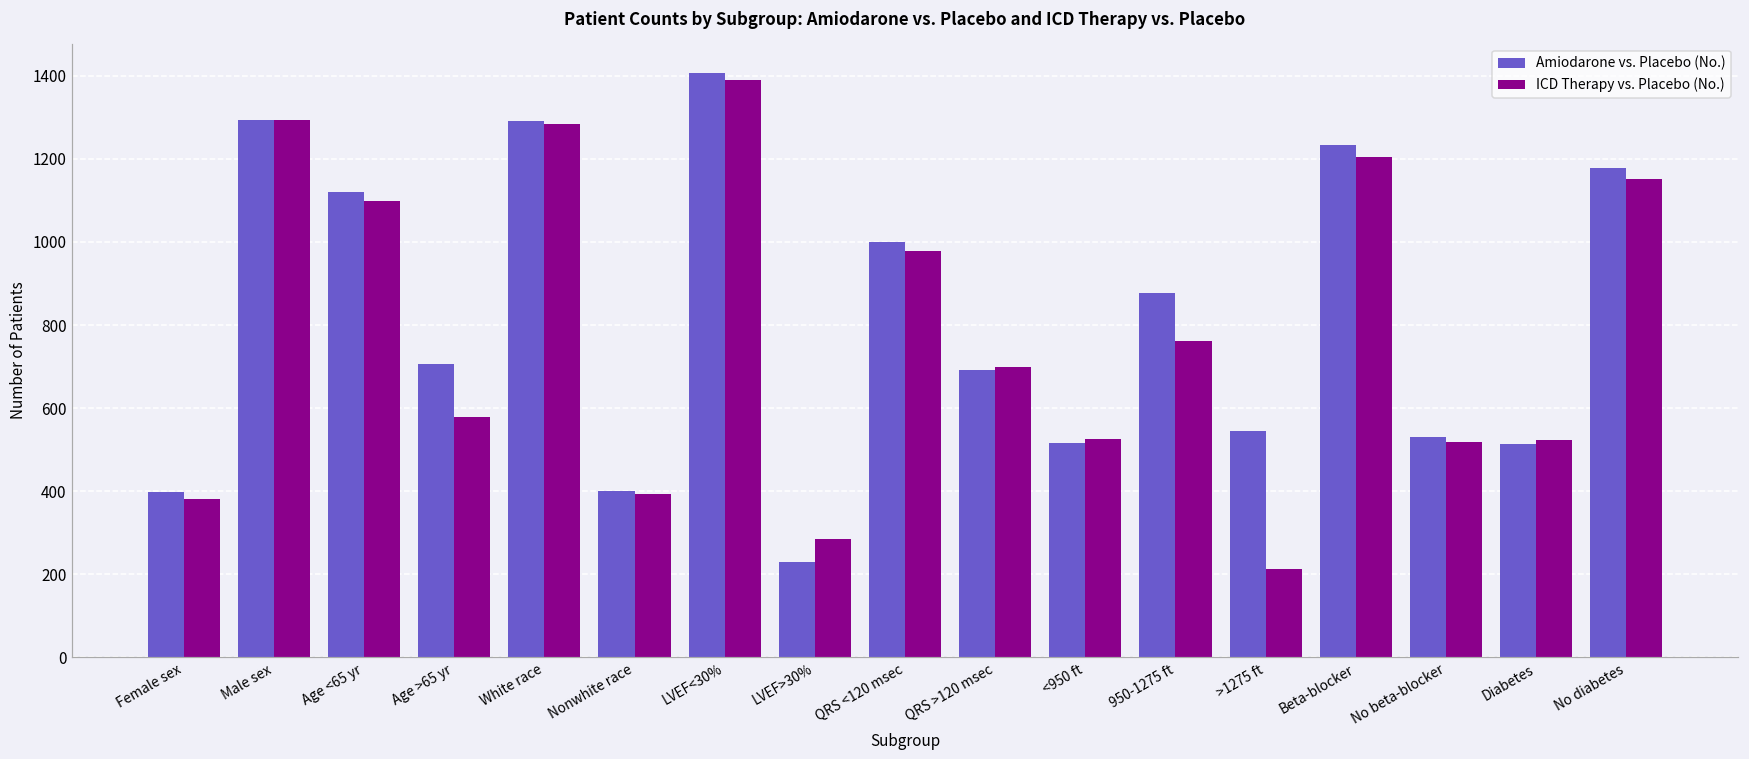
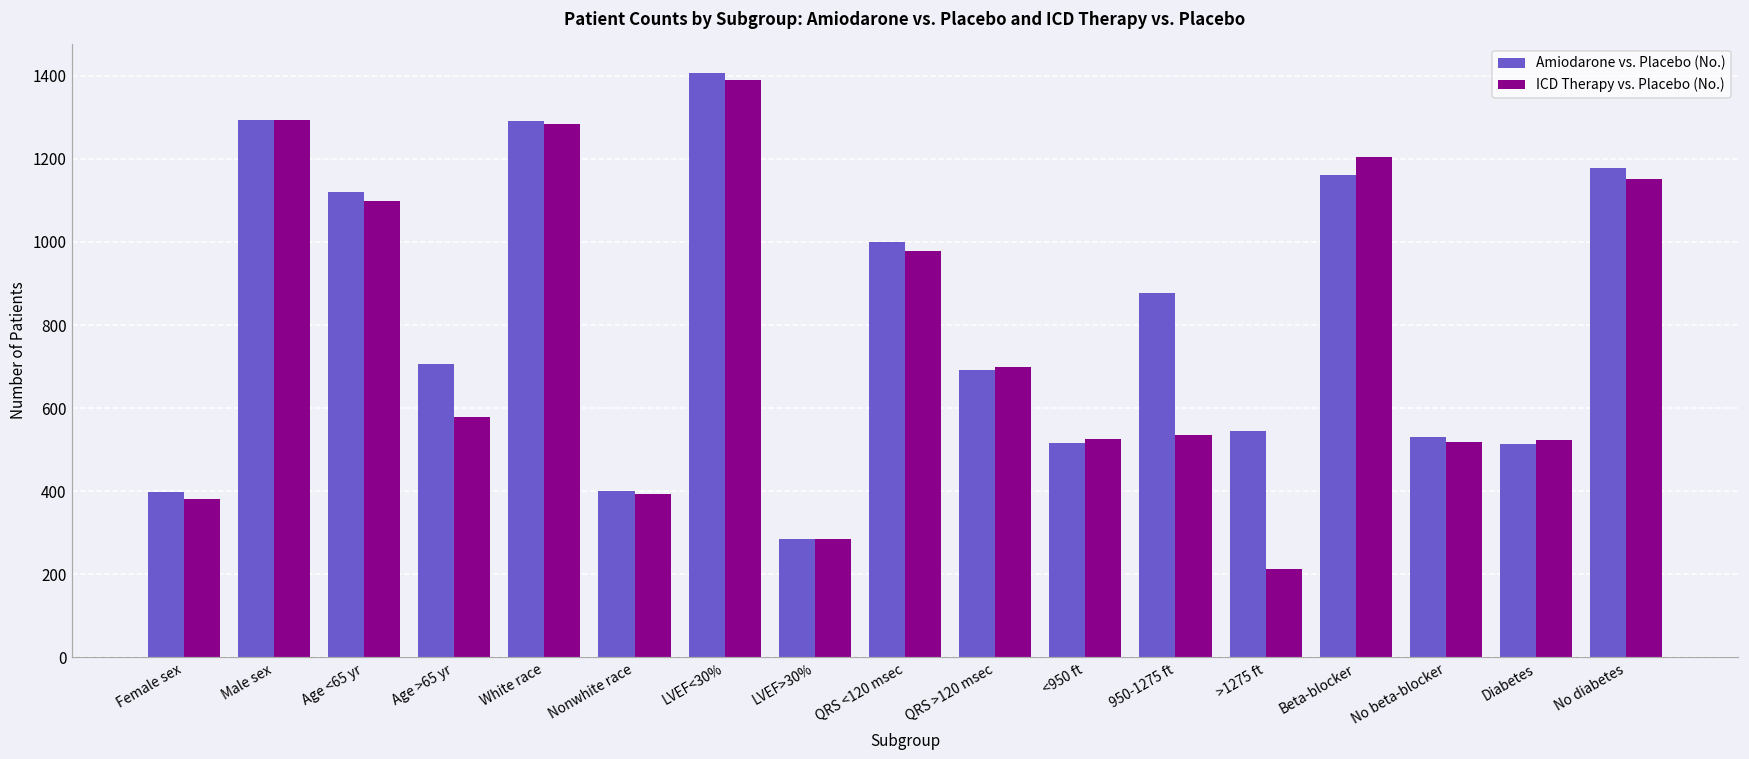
  {
    "Amiodarone vs. Placebo (No.)": {
      "Female sex": 400,
      "Male sex": 1290,
      "Age <65 yr": 1120,
      "Age >65 yr": 710,
      "White race": 1290,
      "Nonwhite race": 400,
      "LVEF<30%": 1410,
-     "LVEF>30%": 230,
+     "LVEF>30%": 290,
      "QRS <120 msec": 1000,
      "QRS >120 msec": 690,
      "<950 ft": 520,
      "950-1275 ft": 880,
      ">1275 ft": 550,
-     "Beta-blocker": 1230,
+     "Beta-blocker": 1160,
      "No beta-blocker": 530,
      "Diabetes": 510,
      "No diabetes": 1180
    },
    "ICD Therapy vs. Placebo (No.)": {
      "Female sex": 380,
      "Male sex": 1290,
      "Age <65 yr": 1100,
      "Age >65 yr": 580,
      "White race": 1280,
      "Nonwhite race": 390,
      "LVEF<30%": 1390,
      "LVEF>30%": 290,
      "QRS <120 msec": 980,
      "QRS >120 msec": 700,
      "<950 ft": 530,
-     "950-1275 ft": 760,
+     "950-1275 ft": 540,
      ">1275 ft": 210,
      "Beta-blocker": 1210,
      "No beta-blocker": 520,
      "Diabetes": 520,
      "No diabetes": 1150
    }
  }
